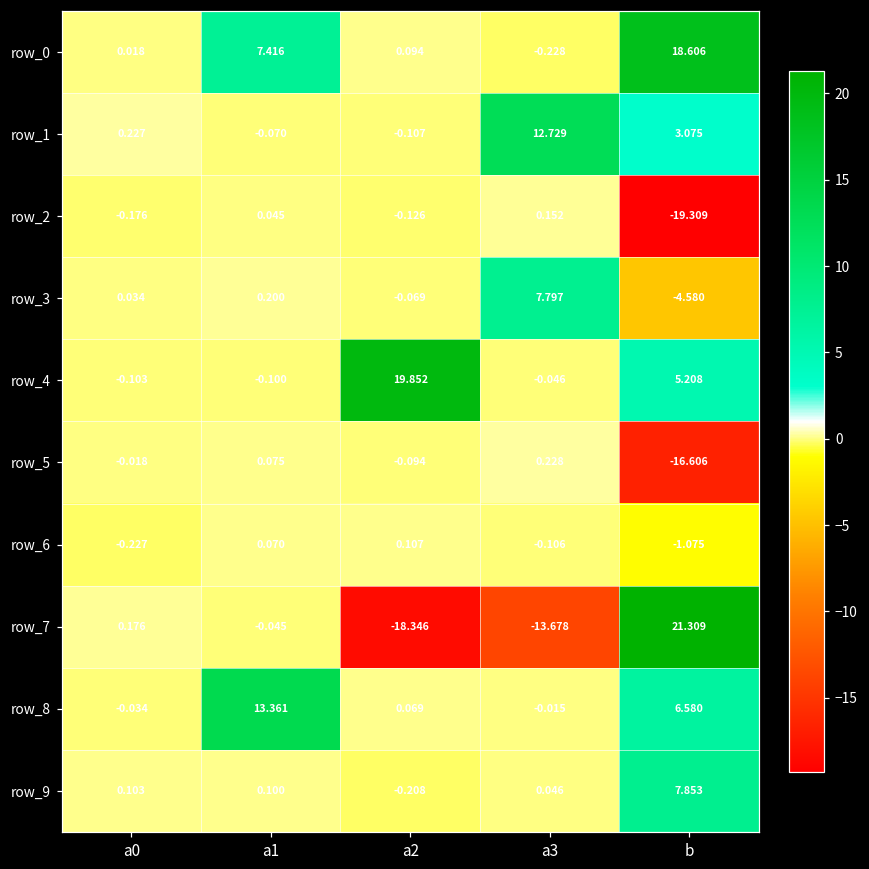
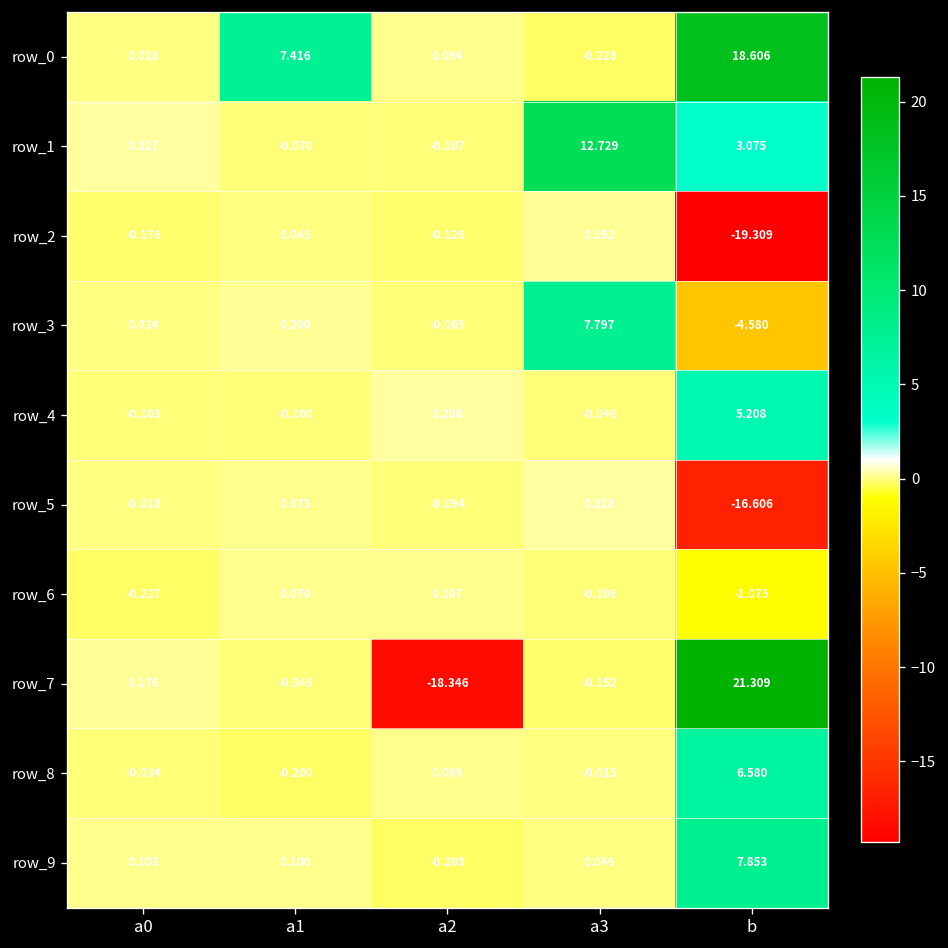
  {
    "row_0": {
      "a0": 0.018,
      "a1": 7.416,
      "a2": 0.094,
      "a3": -0.228,
      "b": 18.606
    },
    "row_1": {
      "a0": 0.227,
      "a1": -0.070,
      "a2": -0.107,
      "a3": 12.729,
      "b": 3.075
    },
    "row_2": {
      "a0": -0.176,
      "a1": 0.045,
      "a2": -0.126,
      "a3": 0.152,
      "b": -19.309
    },
    "row_3": {
      "a0": 0.034,
      "a1": 0.200,
      "a2": -0.069,
      "a3": 7.797,
      "b": -4.580
    },
    "row_4": {
      "a0": -0.103,
      "a1": -0.100,
-     "a2": 19.852,
+     "a2": 0.208,
      "a3": -0.046,
      "b": 5.208
    },
    "row_5": {
      "a0": -0.018,
      "a1": 0.075,
      "a2": -0.094,
      "a3": 0.228,
      "b": -16.606
    },
    "row_6": {
      "a0": -0.227,
      "a1": 0.070,
      "a2": 0.107,
      "a3": -0.106,
      "b": -1.075
    },
    "row_7": {
      "a0": 0.176,
      "a1": -0.045,
      "a2": -18.346,
-     "a3": -13.678,
+     "a3": -0.152,
      "b": 21.309
    },
    "row_8": {
      "a0": -0.034,
-     "a1": 13.361,
+     "a1": -0.200,
      "a2": 0.069,
      "a3": -0.015,
      "b": 6.580
    },
    "row_9": {
      "a0": 0.103,
      "a1": 0.100,
      "a2": -0.208,
      "a3": 0.046,
      "b": 7.853
    }
  }
